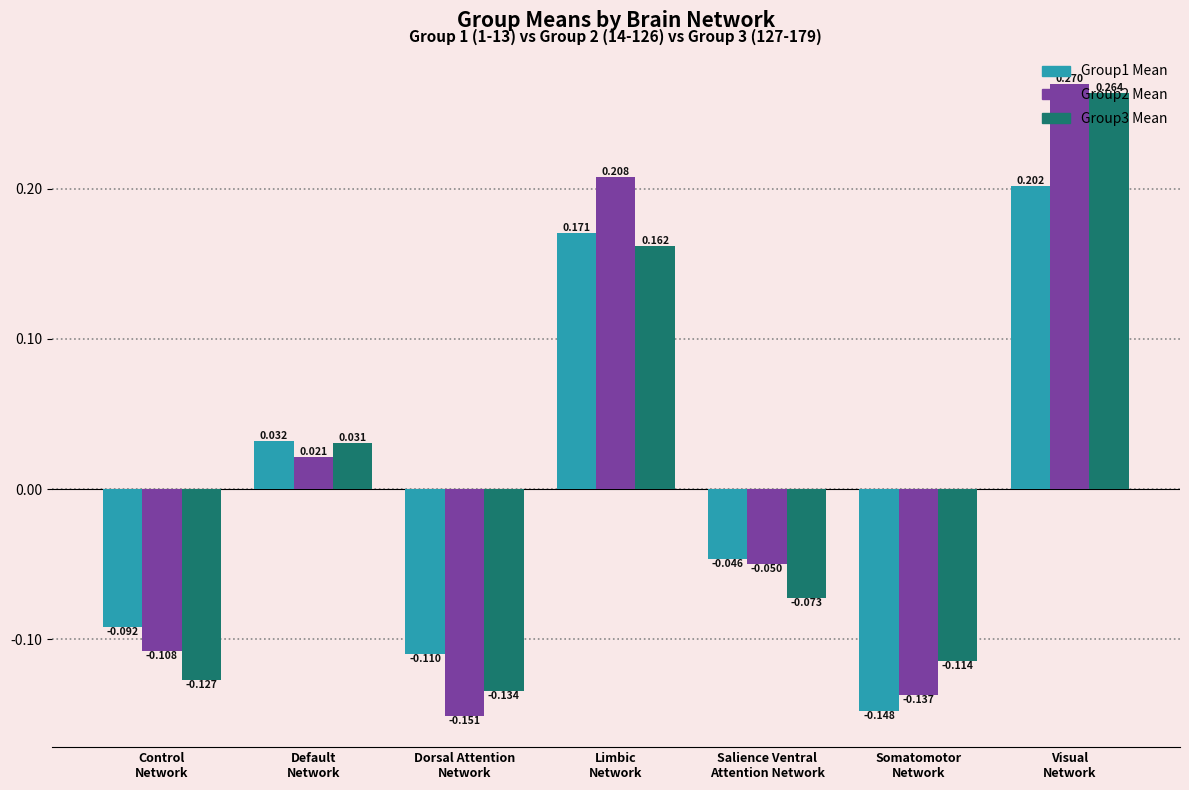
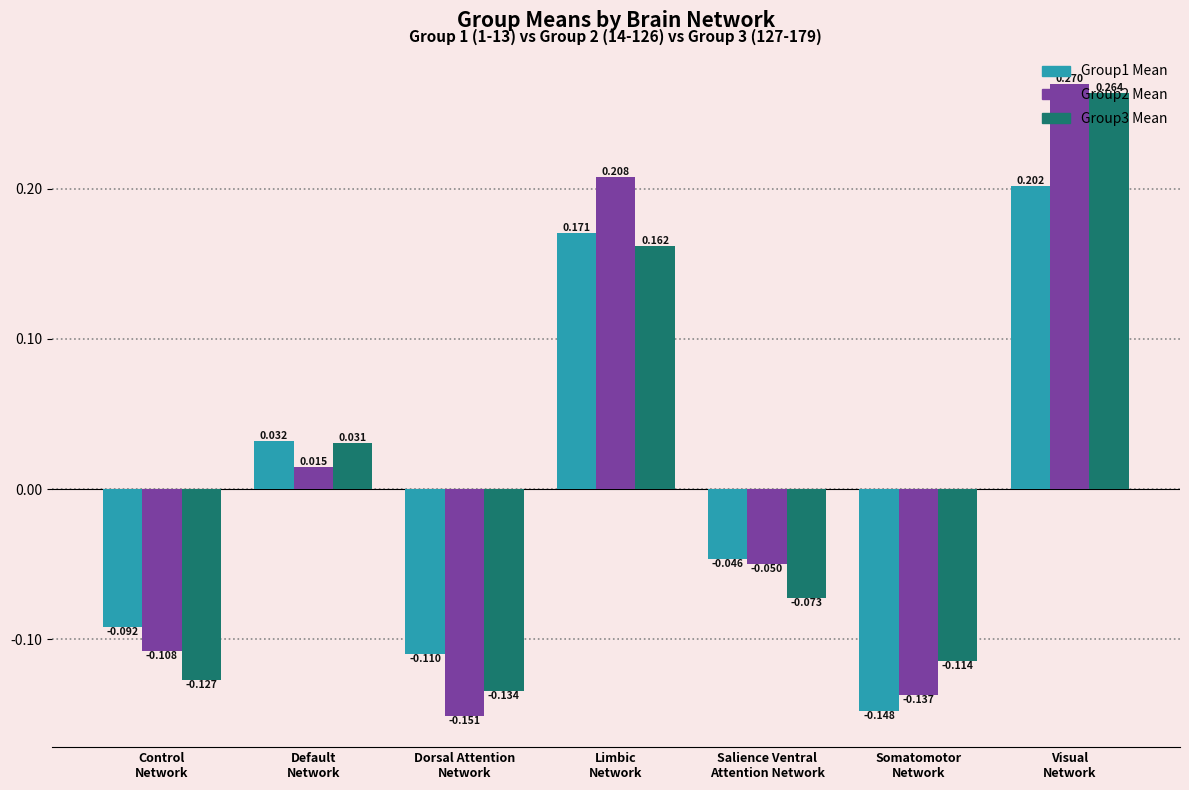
  {
    "Group1 Mean": {
      "Control Network": -0.092,
      "Default Network": 0.032,
      "Dorsal Attention Network": -0.110,
      "Limbic Network": 0.171,
      "Salience Ventral Attention Network": -0.046,
      "Somatomotor Network": -0.148,
      "Visual Network": 0.202
    },
    "Group2 Mean": {
      "Control Network": -0.108,
-     "Default Network": 0.021,
+     "Default Network": 0.015,
      "Dorsal Attention Network": -0.151,
      "Limbic Network": 0.208,
      "Salience Ventral Attention Network": -0.050,
      "Somatomotor Network": -0.137,
      "Visual Network": 0.270
    },
    "Group3 Mean": {
      "Control Network": -0.127,
      "Default Network": 0.031,
      "Dorsal Attention Network": -0.134,
      "Limbic Network": 0.162,
      "Salience Ventral Attention Network": -0.073,
      "Somatomotor Network": -0.114,
      "Visual Network": 0.264
    }
  }
